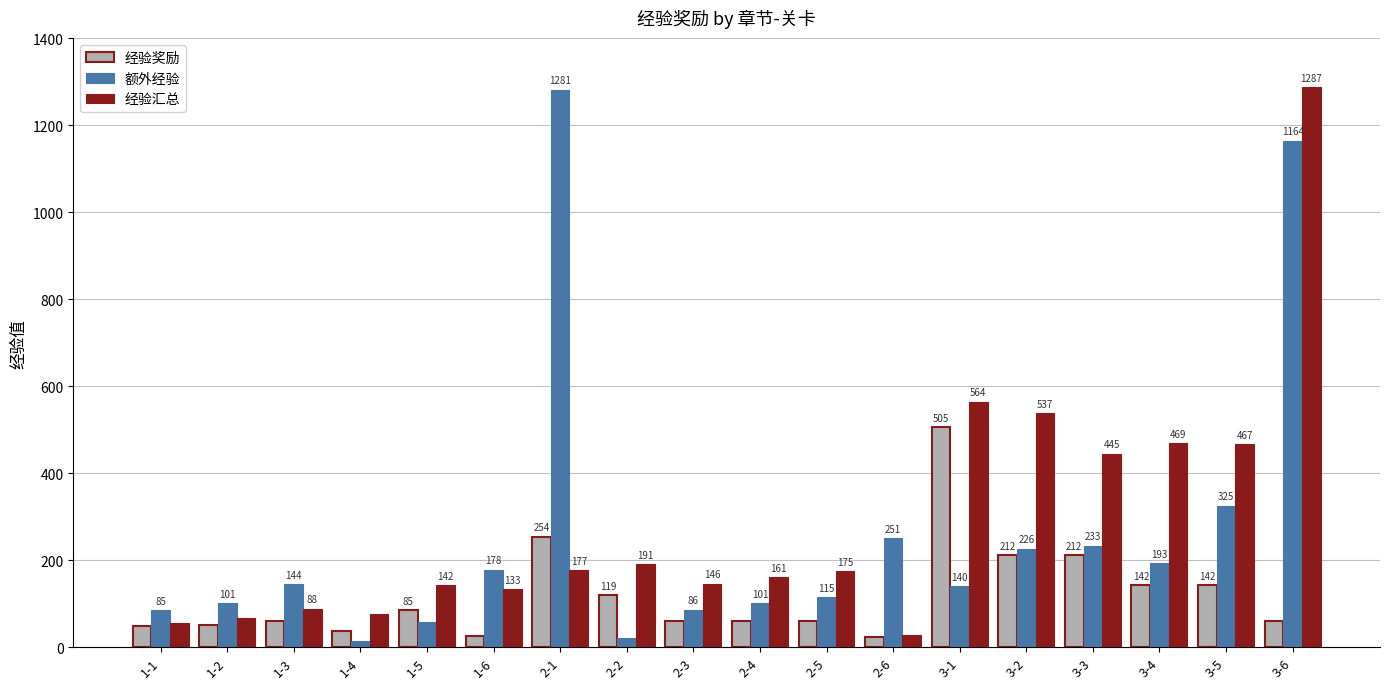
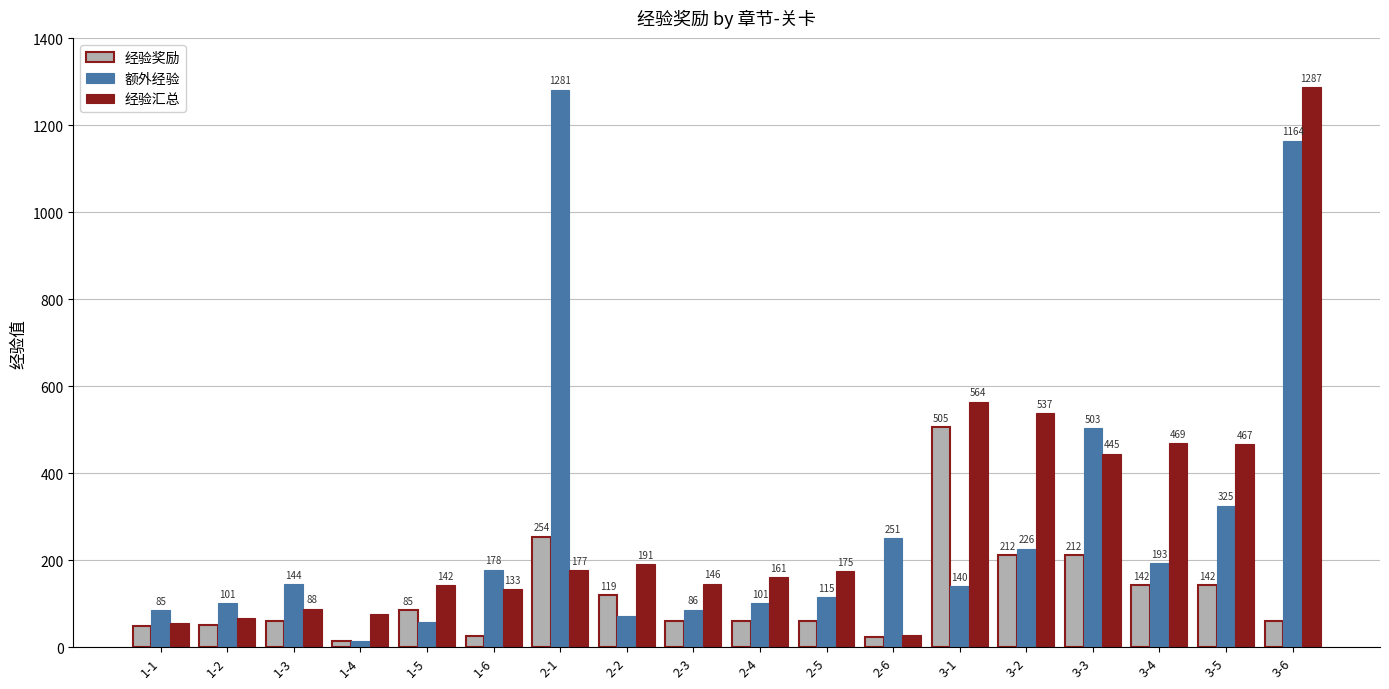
  {
    "经验奖励": {
      "1-1": 50,
      "1-2": 50,
      "1-3": 60,
-     "1-4": 40,
+     "1-4": 20,
      "1-6": 30,
      "2-3": 60,
      "2-4": 60,
      "2-5": 60,
      "2-6": 20,
      "3-6": 60
    },
    "额外经验": {
      "1-1": 85,
      "1-2": 101,
      "1-3": 144,
      "1-6": 178,
      "2-1": 1281,
-     "2-2": 20,
+     "2-2": 70,
      "2-3": 86,
      "2-4": 101,
      "2-5": 115,
      "2-6": 251,
      "3-1": 140,
      "3-2": 226,
-     "3-3": 233,
+     "3-3": 503,
      "3-4": 193,
      "3-5": 325,
      "3-6": 1164
    },
    "经验汇总": {
      "1-3": 88,
      "1-5": 142,
      "1-6": 133,
      "2-1": 177,
      "2-2": 191,
      "2-3": 146,
      "2-4": 161,
      "2-5": 175,
      "3-1": 564,
      "3-2": 537,
      "3-3": 445,
      "3-4": 469,
      "3-5": 467,
      "3-6": 1287
    }
  }
